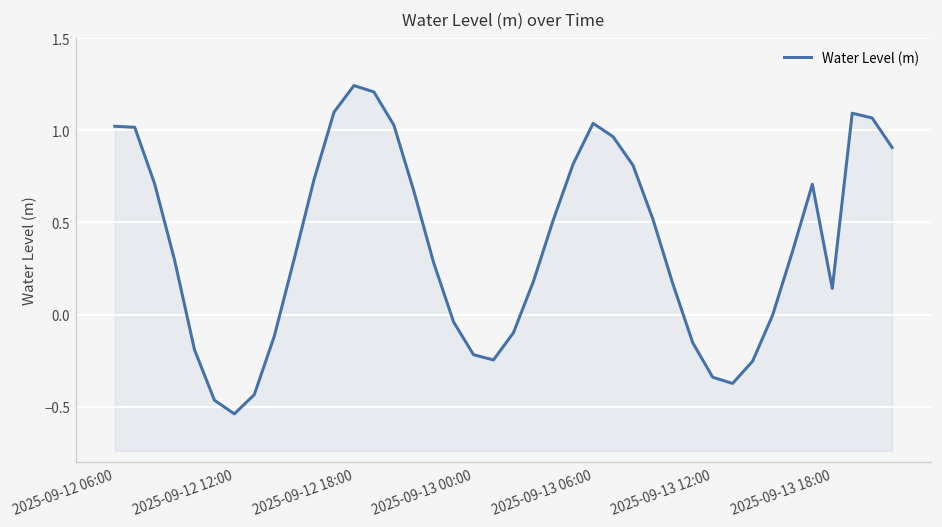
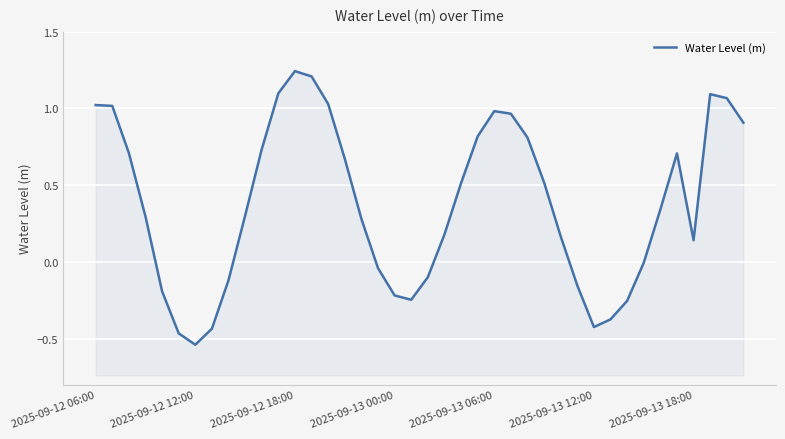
  {
    "2025-09-12 06:00": 1.02,
    "2025-09-12 12:00": -0.54,
    "2025-09-12 18:00": 1.24,
    "2025-09-13 00:00": -0.22,
-   "2025-09-13 06:00": 1.04,
-   "2025-09-13 12:00": -0.34,
+   "2025-09-13 06:00": 0.98,
+   "2025-09-13 12:00": -0.42,
    "2025-09-13 18:00": 0.14
  }
